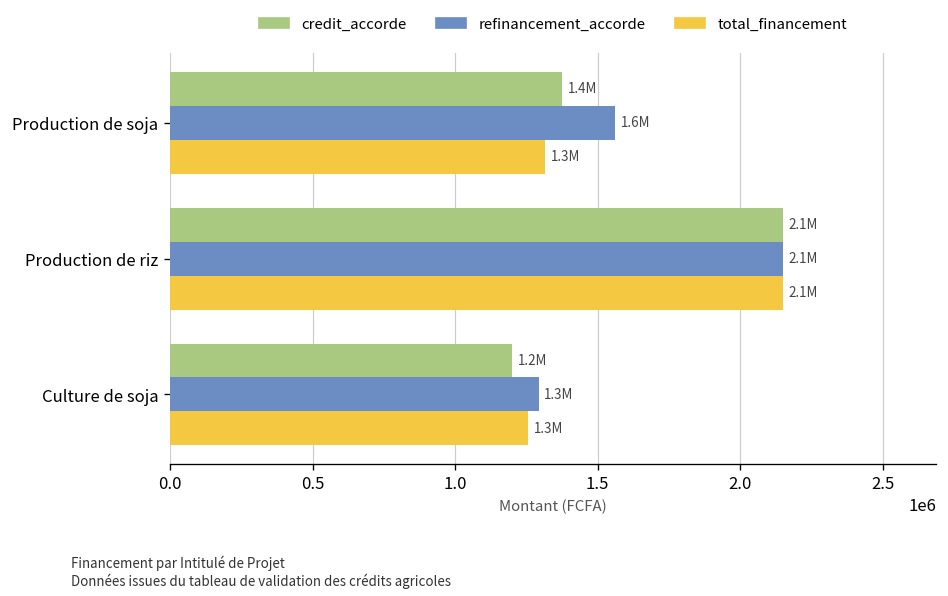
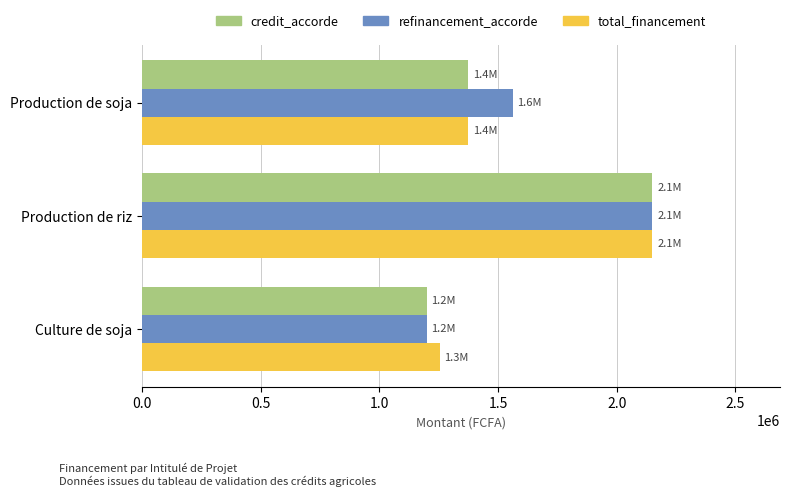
  {
    "credit_accorde": {
      "Production de soja": "1.4M",
      "Production de riz": "2.1M",
      "Culture de soja": "1.2M"
    },
    "refinancement_accorde": {
      "Production de soja": "1.6M",
      "Production de riz": "2.1M",
-     "Culture de soja": "1.3M"
+     "Culture de soja": "1.2M"
    },
    "total_financement": {
-     "Production de soja": "1.3M",
+     "Production de soja": "1.4M",
      "Production de riz": "2.1M",
      "Culture de soja": "1.3M"
    }
  }
